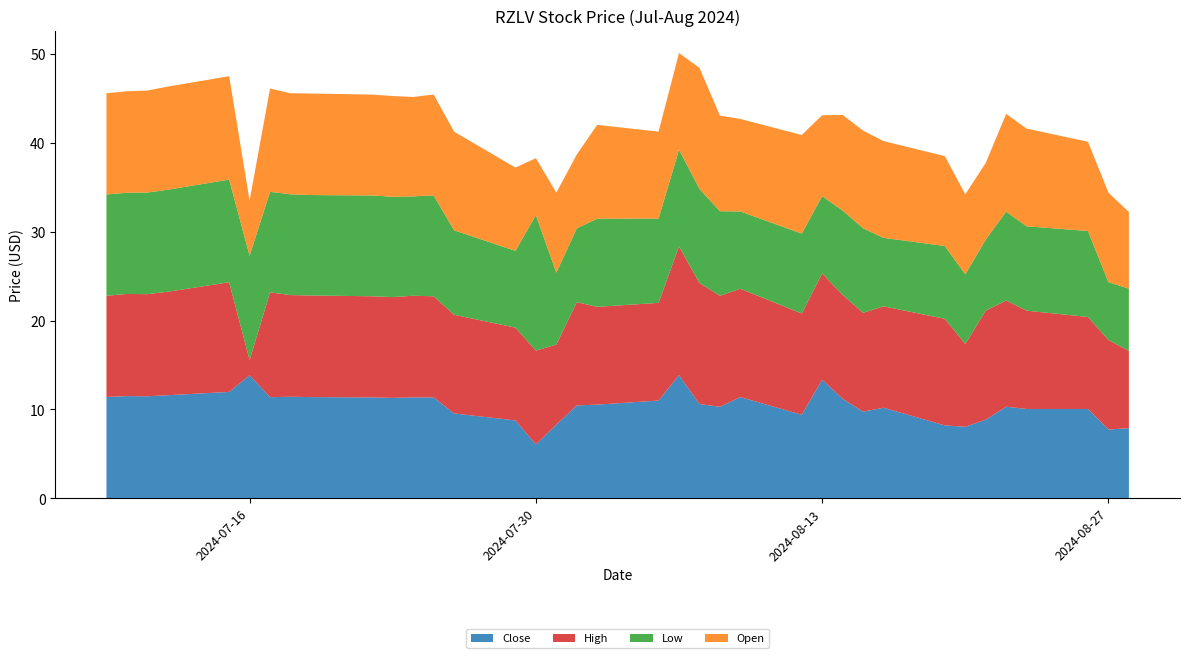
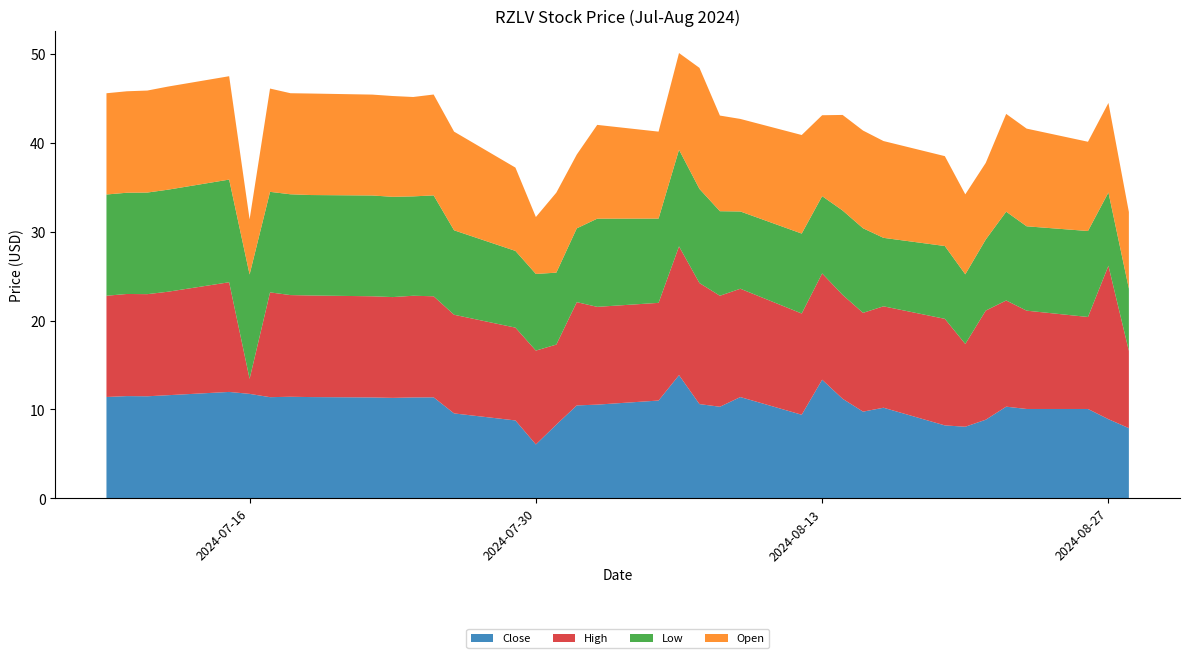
  {
    "Close": {
-     "2024-07-16": 14,
+     "2024-07-16": 12,
      "2024-07-30": 6,
      "2024-08-13": 13,
-     "2024-08-27": 8
+     "2024-08-27": 9
    },
    "High": {
      "2024-07-16": 2,
      "2024-07-30": 11,
      "2024-08-13": 12,
-     "2024-08-27": 10
+     "2024-08-27": 17
    },
    "Low": {
      "2024-07-16": 12,
-     "2024-07-30": 15,
+     "2024-07-30": 9,
      "2024-08-13": 9,
-     "2024-08-27": 7
+     "2024-08-27": 8
    },
    "Open": {
      "2024-07-16": 6,
      "2024-07-30": 6,
      "2024-08-13": 9,
      "2024-08-27": 10
    }
  }
